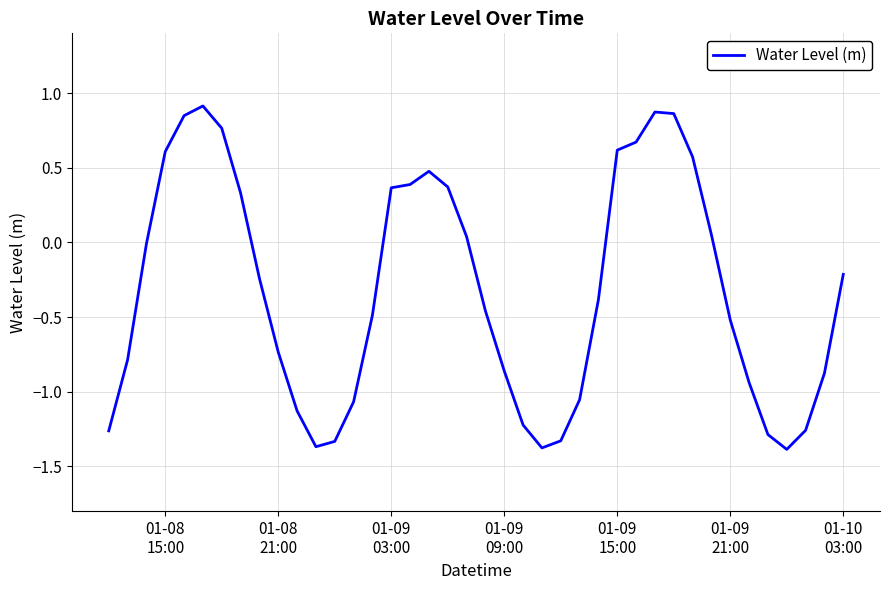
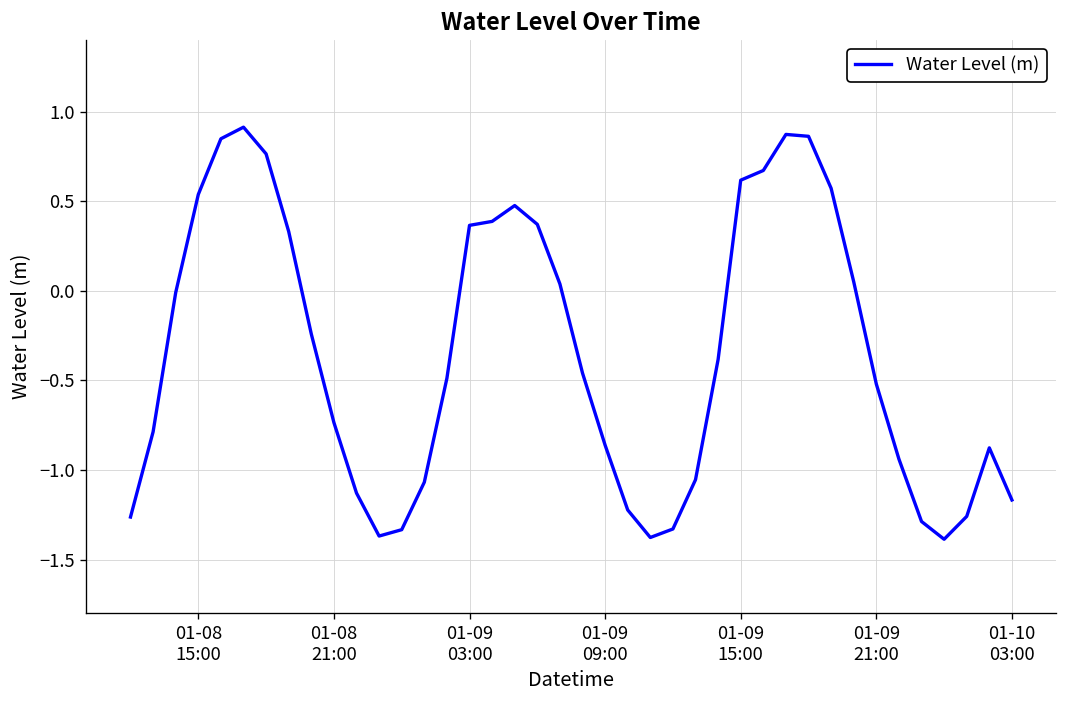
  {
-   "01-08 15:00": 0.61,
+   "01-08 15:00": 0.54,
    "01-08 21:00": -0.74,
    "01-09 03:00": 0.37,
    "01-09 09:00": -0.86,
    "01-09 15:00": 0.62,
    "01-09 21:00": -0.52,
-   "01-10 03:00": -0.21
+   "01-10 03:00": -1.17
  }
